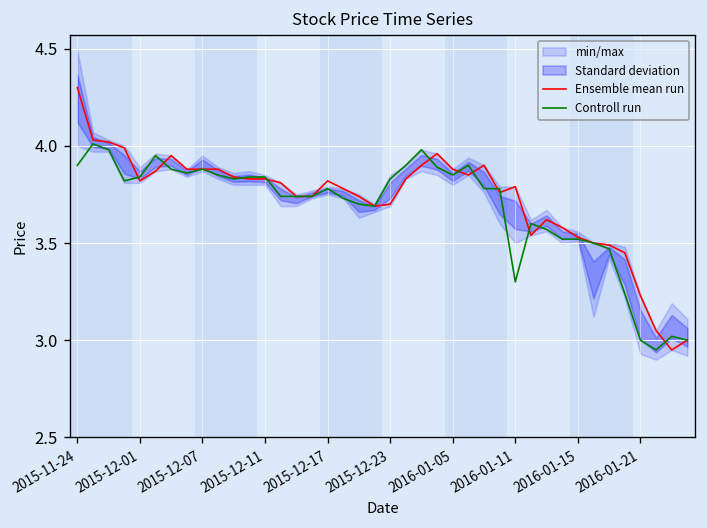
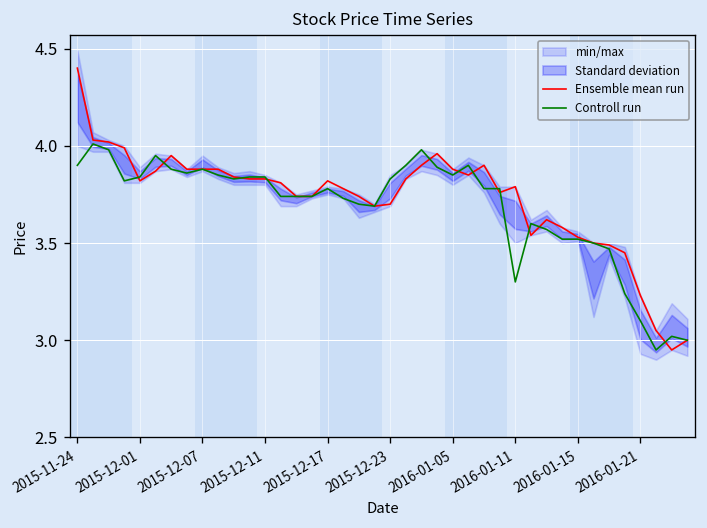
  {
    "Ensemble mean run": {
-     "2015-11-24": 4.3,
+     "2015-11-24": 4.4,
      "2015-12-01": 3.82,
      "2015-12-17": 3.82,
      "2015-12-23": 3.7
    },
    "Controll run": {
      "2015-11-24": 3.9,
      "2015-12-01": 3.84,
      "2015-12-23": 3.83,
      "2016-01-11": 3.3,
-     "2016-01-21": 3.0
+     "2016-01-21": 3.1
    }
  }
